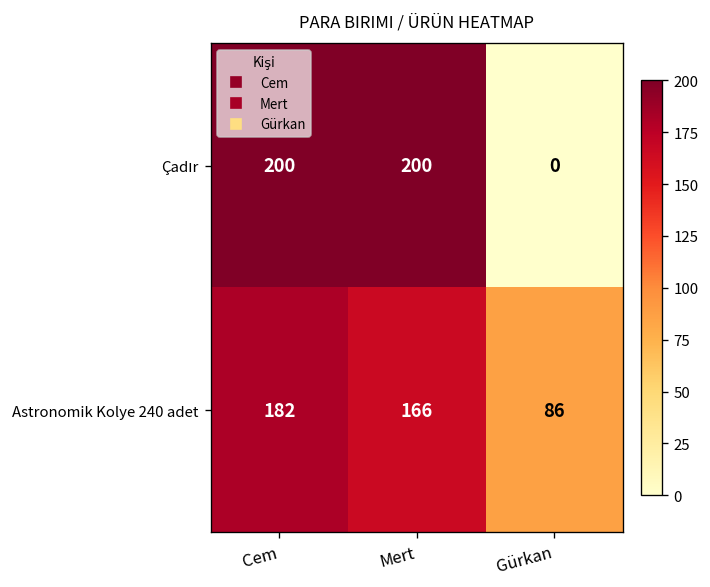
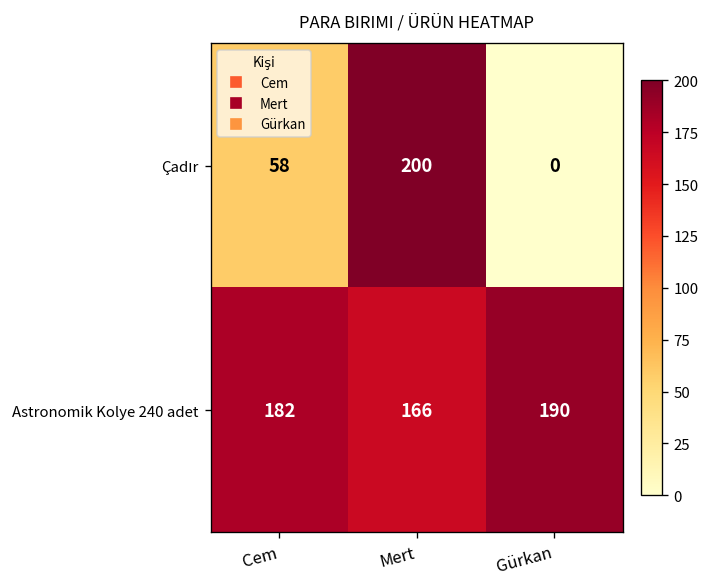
  {
    "Çadır": {
-     "Cem": 200,
+     "Cem": 58,
      "Mert": 200,
      "Gürkan": 0
    },
    "Astronomik Kolye 240 adet": {
      "Cem": 182,
      "Mert": 166,
-     "Gürkan": 86
+     "Gürkan": 190
    }
  }
